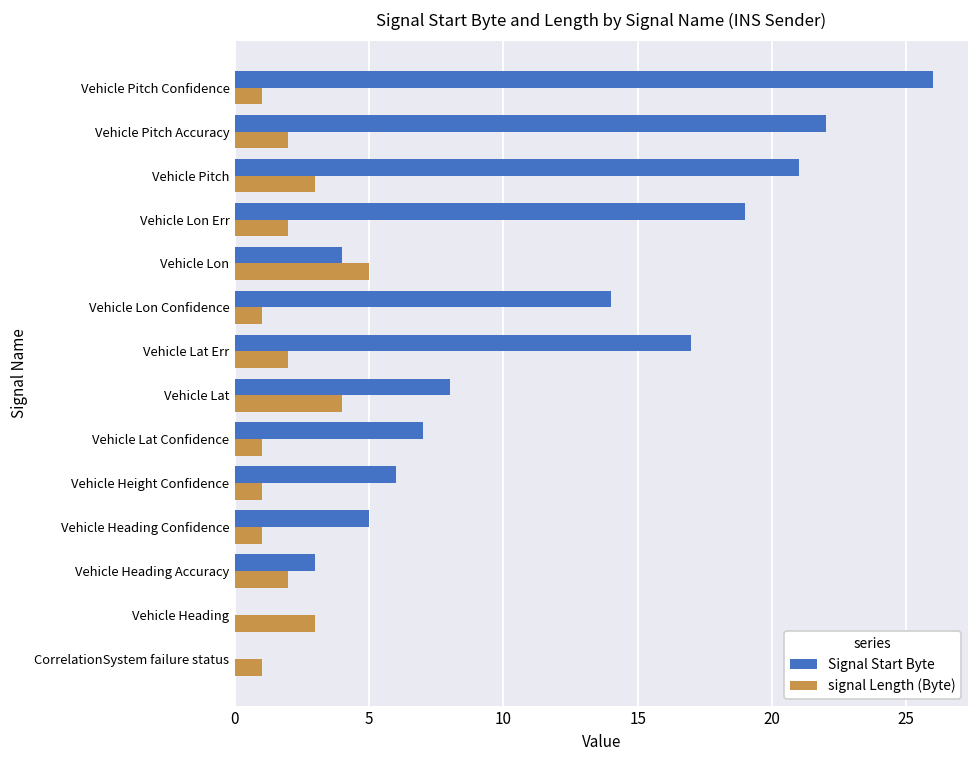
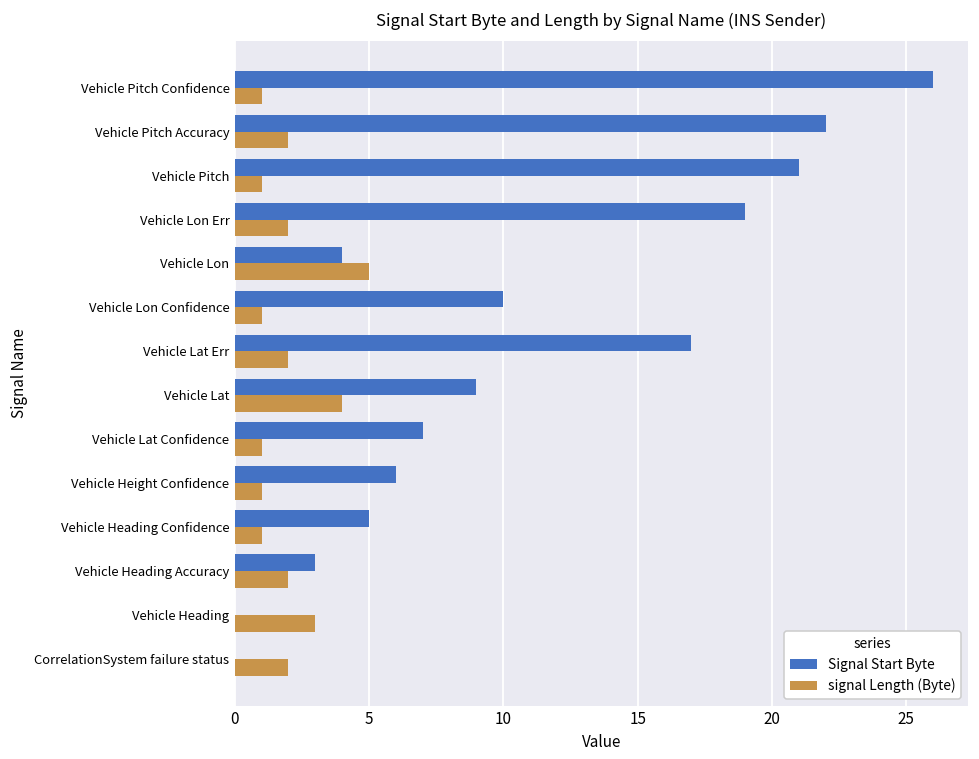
  {
    "Signal Start Byte": {
      "Vehicle Pitch Confidence": 26,
      "Vehicle Pitch Accuracy": 22,
      "Vehicle Pitch": 21,
      "Vehicle Lon Err": 19,
      "Vehicle Lon": 4,
-     "Vehicle Lon Confidence": 14,
+     "Vehicle Lon Confidence": 10,
      "Vehicle Lat Err": 17,
-     "Vehicle Lat": 8,
+     "Vehicle Lat": 9,
      "Vehicle Lat Confidence": 7,
      "Vehicle Height Confidence": 6,
      "Vehicle Heading Confidence": 5,
      "Vehicle Heading Accuracy": 3,
      "Vehicle Heading": 0,
      "CorrelationSystem failure status": 0
    },
    "signal Length (Byte)": {
      "Vehicle Pitch Confidence": 1,
      "Vehicle Pitch Accuracy": 2,
-     "Vehicle Pitch": 3,
+     "Vehicle Pitch": 1,
      "Vehicle Lon Err": 2,
      "Vehicle Lon": 5,
      "Vehicle Lon Confidence": 1,
      "Vehicle Lat Err": 2,
      "Vehicle Lat": 4,
      "Vehicle Lat Confidence": 1,
      "Vehicle Height Confidence": 1,
      "Vehicle Heading Confidence": 1,
      "Vehicle Heading Accuracy": 2,
      "Vehicle Heading": 3,
-     "CorrelationSystem failure status": 1
+     "CorrelationSystem failure status": 2
    }
  }
